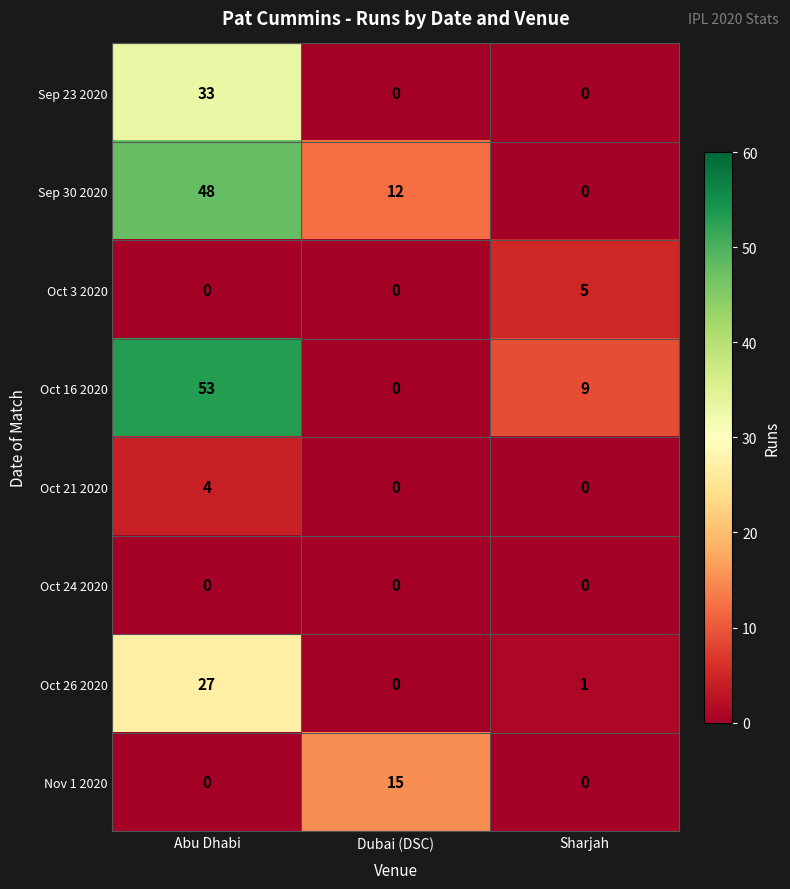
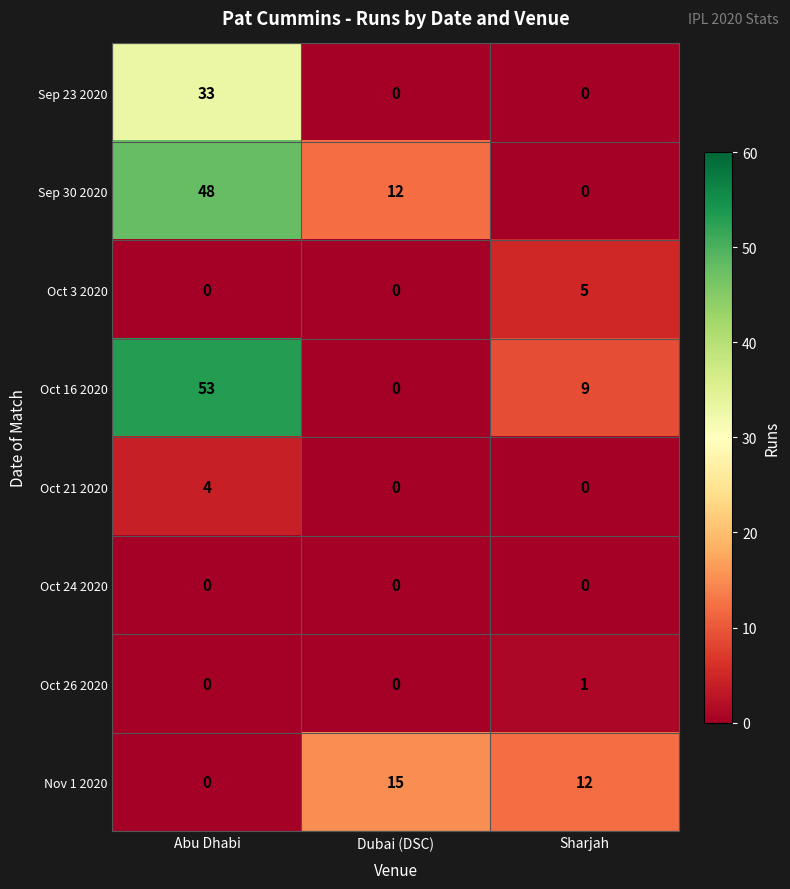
  {
    "Sep 23 2020": {
      "Abu Dhabi": 33,
      "Dubai (DSC)": 0,
      "Sharjah": 0
    },
    "Sep 30 2020": {
      "Abu Dhabi": 48,
      "Dubai (DSC)": 12,
      "Sharjah": 0
    },
    "Oct 3 2020": {
      "Abu Dhabi": 0,
      "Dubai (DSC)": 0,
      "Sharjah": 5
    },
    "Oct 16 2020": {
      "Abu Dhabi": 53,
      "Dubai (DSC)": 0,
      "Sharjah": 9
    },
    "Oct 21 2020": {
      "Abu Dhabi": 4,
      "Dubai (DSC)": 0,
      "Sharjah": 0
    },
    "Oct 24 2020": {
      "Abu Dhabi": 0,
      "Dubai (DSC)": 0,
      "Sharjah": 0
    },
    "Oct 26 2020": {
-     "Abu Dhabi": 27,
+     "Abu Dhabi": 0,
      "Dubai (DSC)": 0,
      "Sharjah": 1
    },
    "Nov 1 2020": {
      "Abu Dhabi": 0,
      "Dubai (DSC)": 15,
-     "Sharjah": 0
+     "Sharjah": 12
    }
  }
